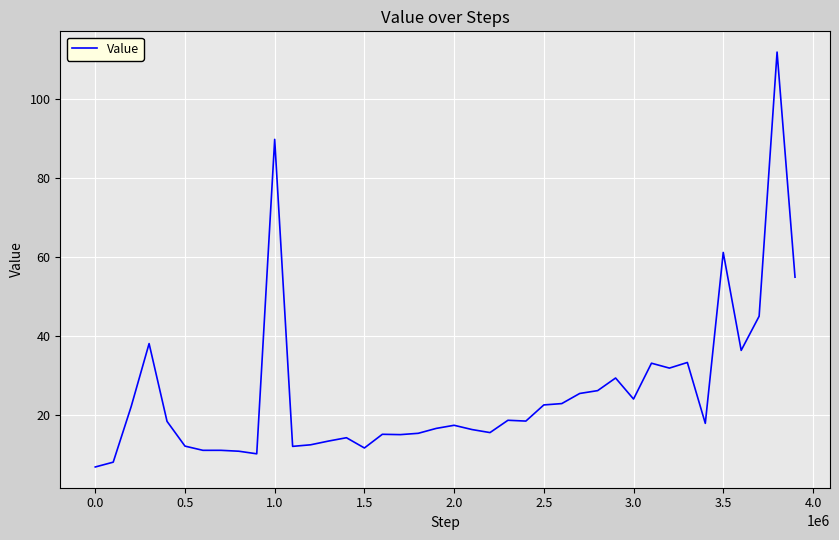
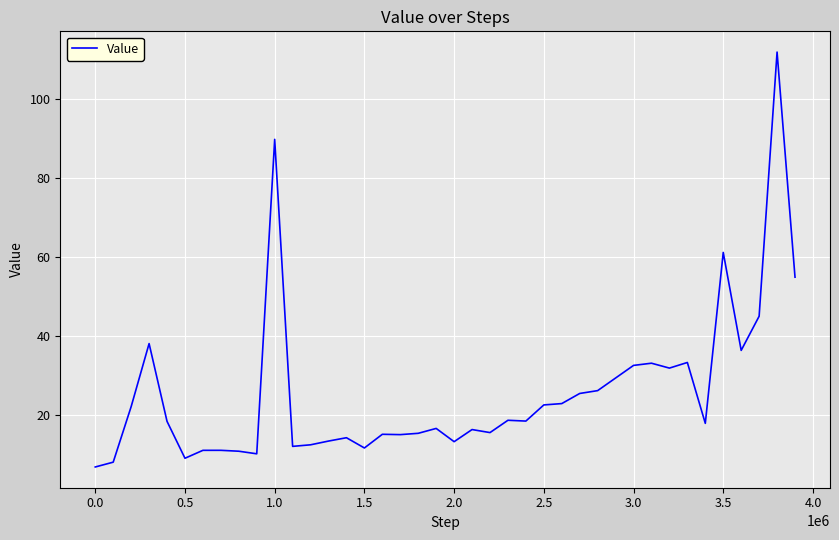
  {
    "0.0": 7,
-   "0.5": 12,
+   "0.5": 9,
    "1.0": 90,
    "1.5": 12,
-   "2.0": 17,
+   "2.0": 13,
    "2.5": 22,
-   "3.0": 24,
+   "3.0": 32,
    "3.5": 61
  }
